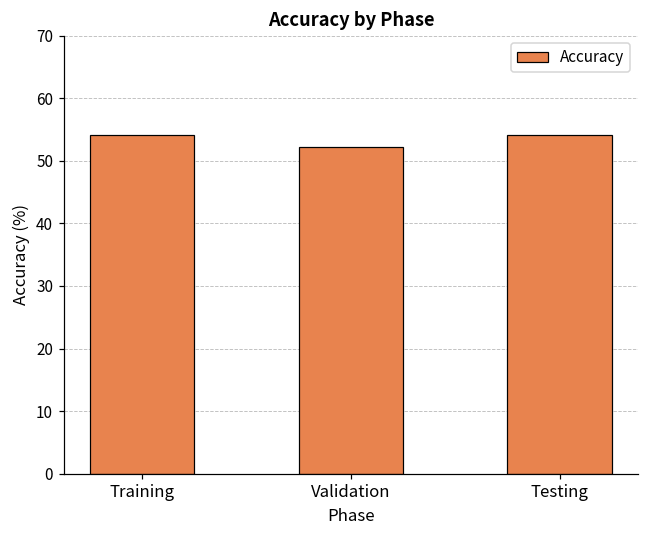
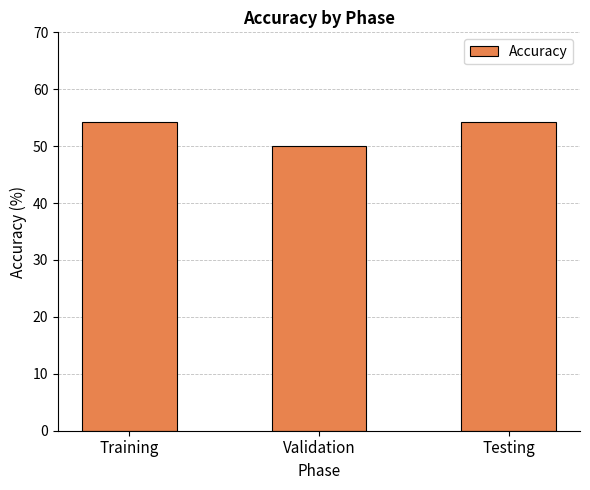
  {
    "Training": 54,
-   "Validation": 52,
+   "Validation": 50,
    "Testing": 54
  }
